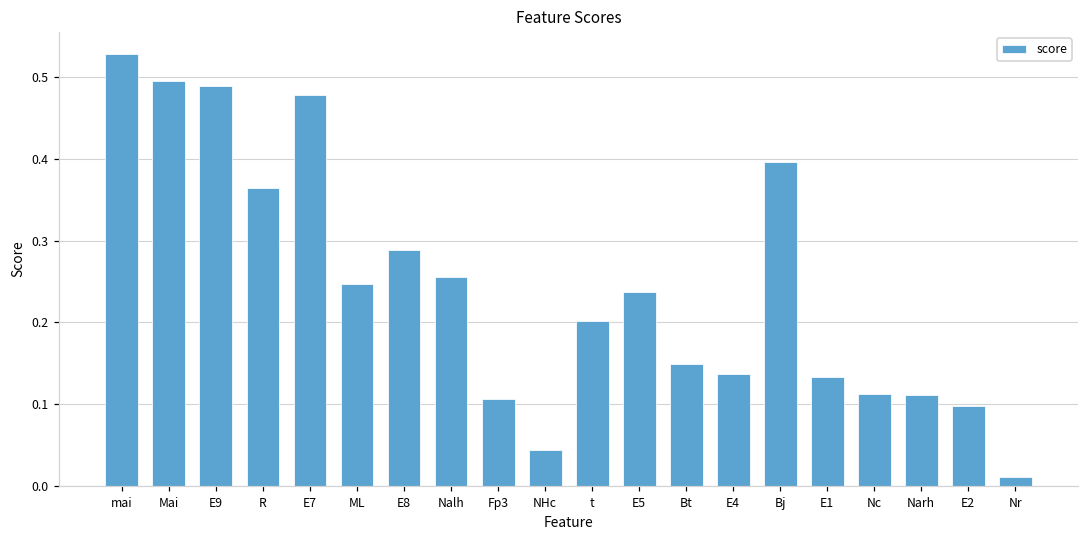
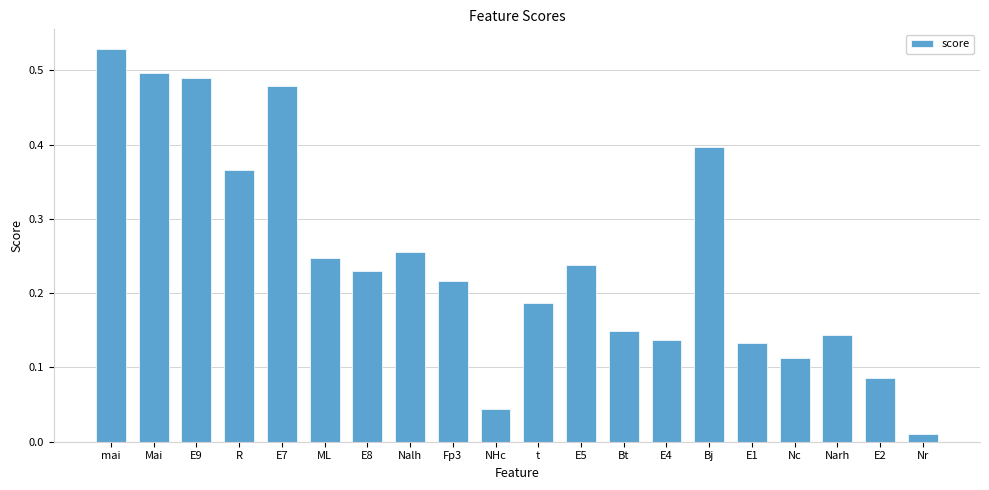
  {
    "mai": 0.53,
    "Mai": 0.50,
    "E9": 0.49,
    "R": 0.37,
    "E7": 0.48,
    "ML": 0.25,
-   "E8": 0.29,
+   "E8": 0.23,
    "Nalh": 0.26,
-   "Fp3": 0.11,
+   "Fp3": 0.22,
    "NHc": 0.04,
-   "t": 0.20,
+   "t": 0.19,
    "E5": 0.24,
    "Bt": 0.15,
    "E4": 0.14,
    "Bj": 0.40,
    "E1": 0.13,
    "Nc": 0.11,
-   "Narh": 0.11,
-   "E2": 0.10,
+   "Narh": 0.14,
+   "E2": 0.09,
    "Nr": 0.01
  }
